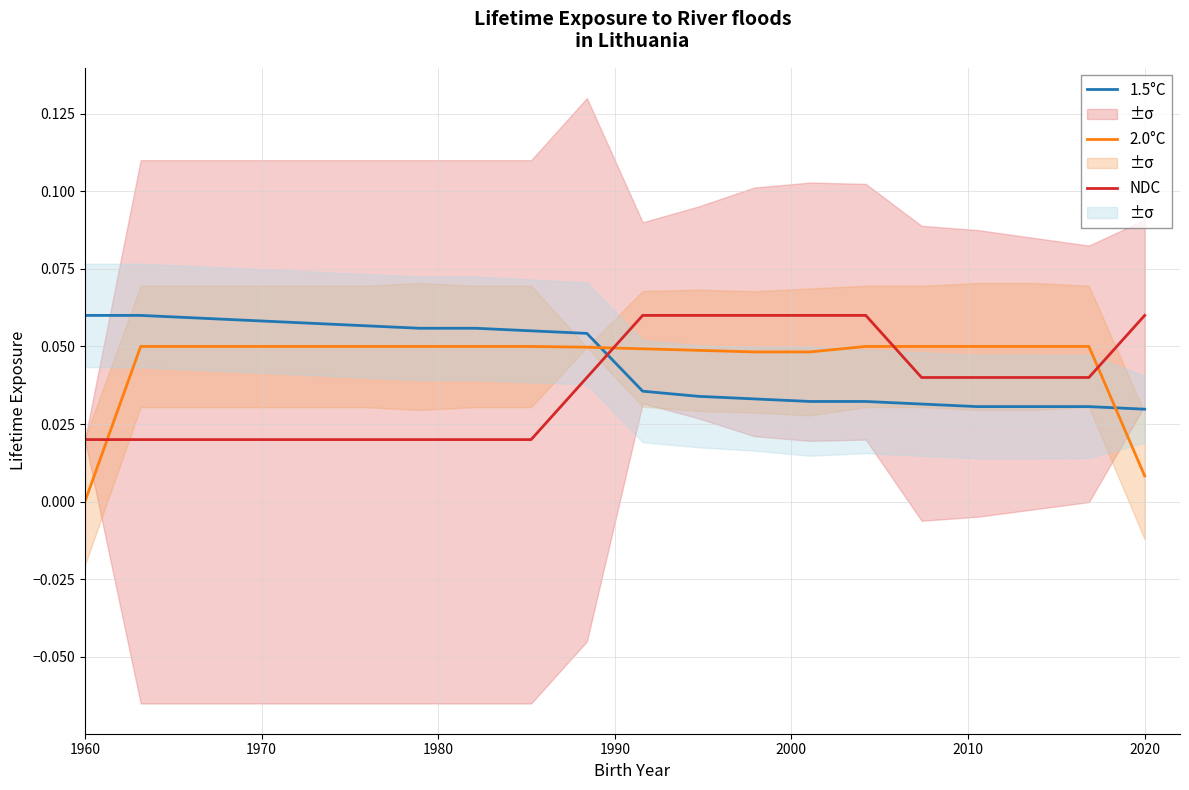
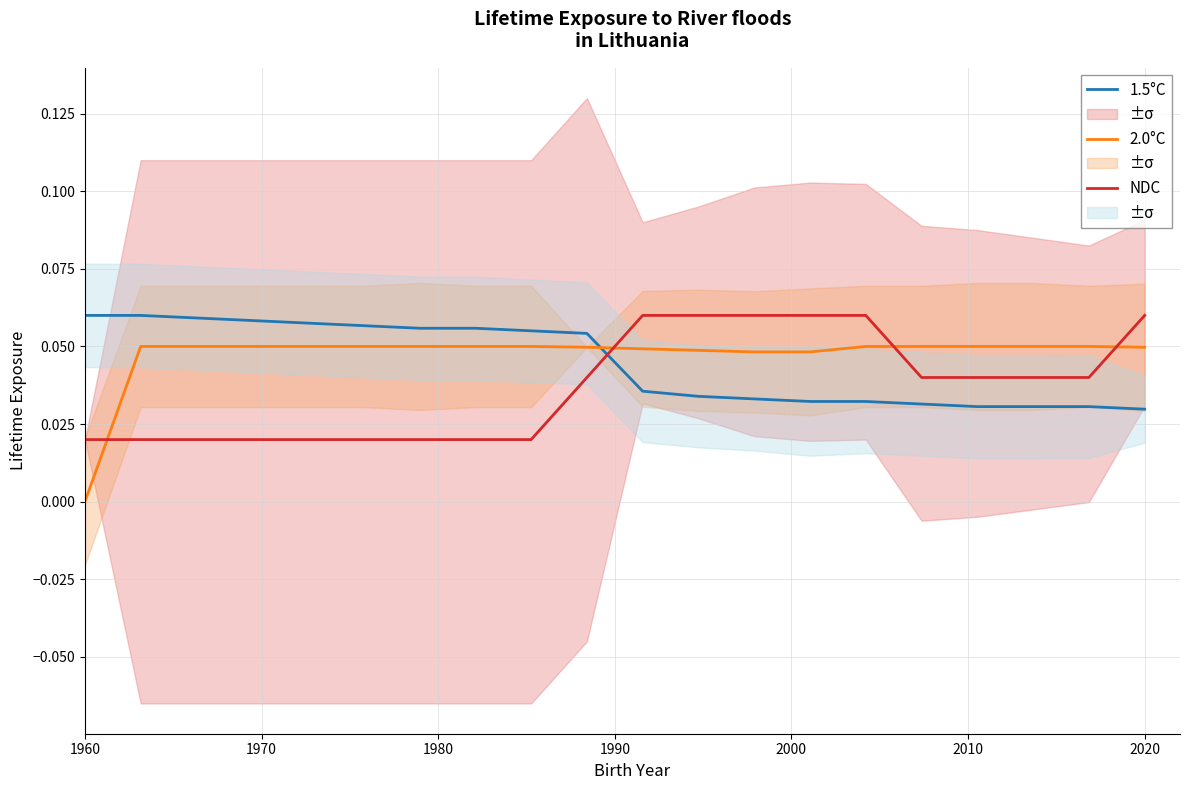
  {
    "1.5°C": {
      "1960": 0.060,
      "2020": 0.030
    },
    "2.0°C": {
      "1960": 0.000,
-     "2020": 0.008
+     "2020": 0.050
    },
    "NDC": {
      "2020": 0.060
    }
  }
